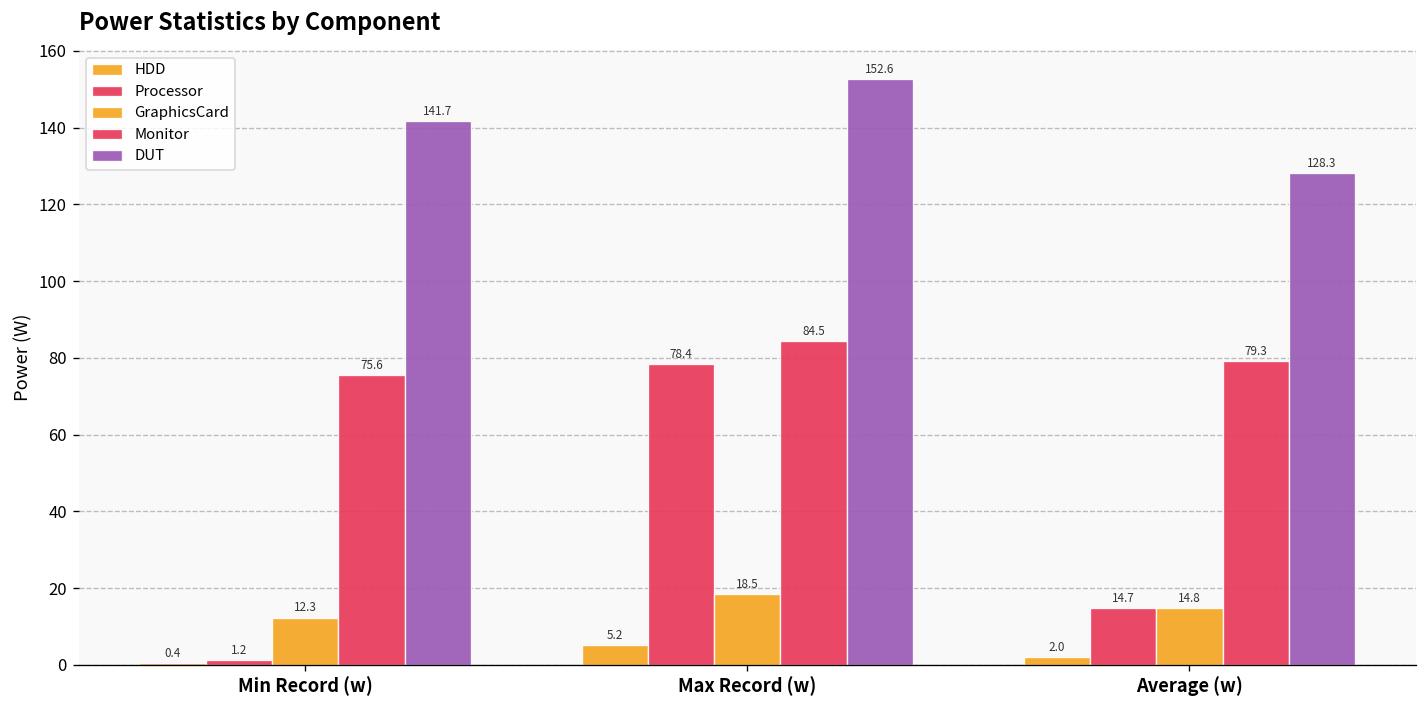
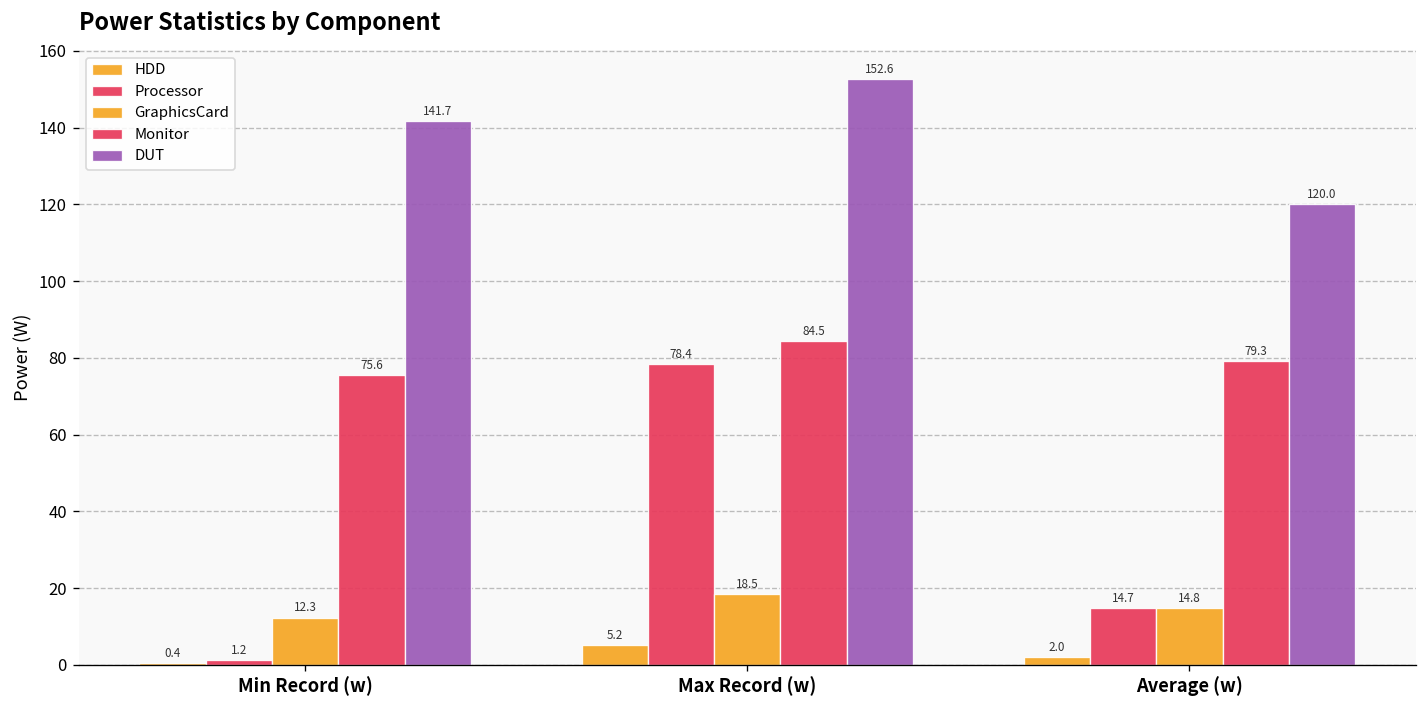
  {
    "DUT": {
      "Min Record (w)": 141.7,
      "Max Record (w)": 152.6,
-     "Average (w)": 128.3
+     "Average (w)": 120.0
    }
  }
